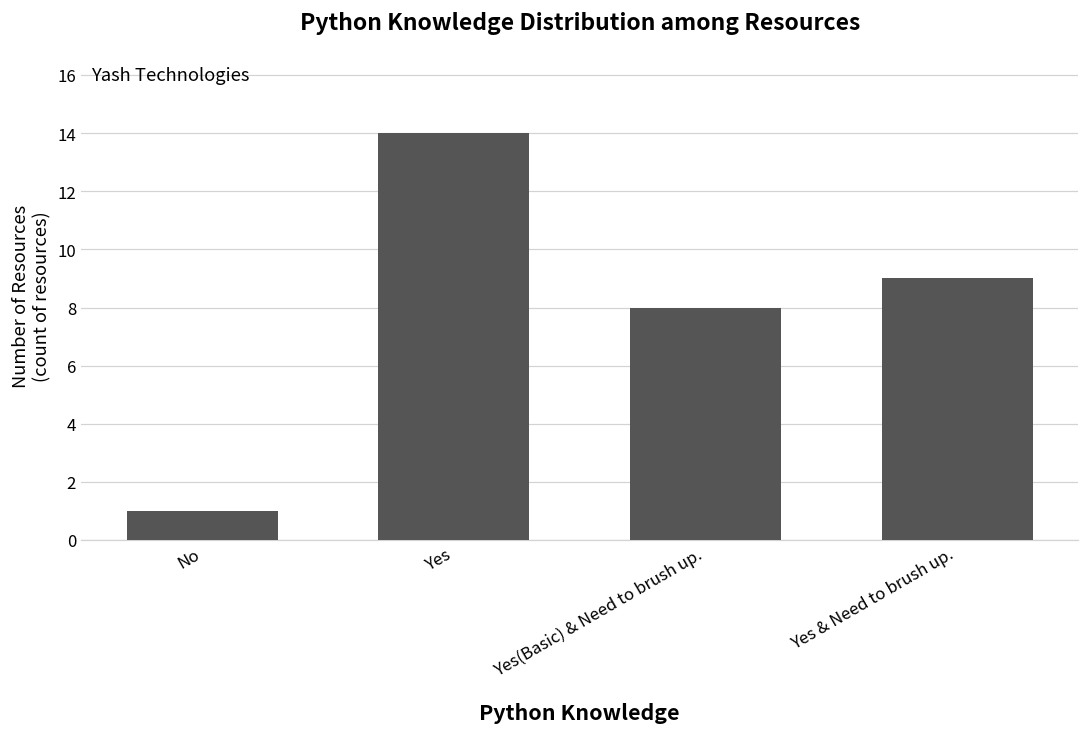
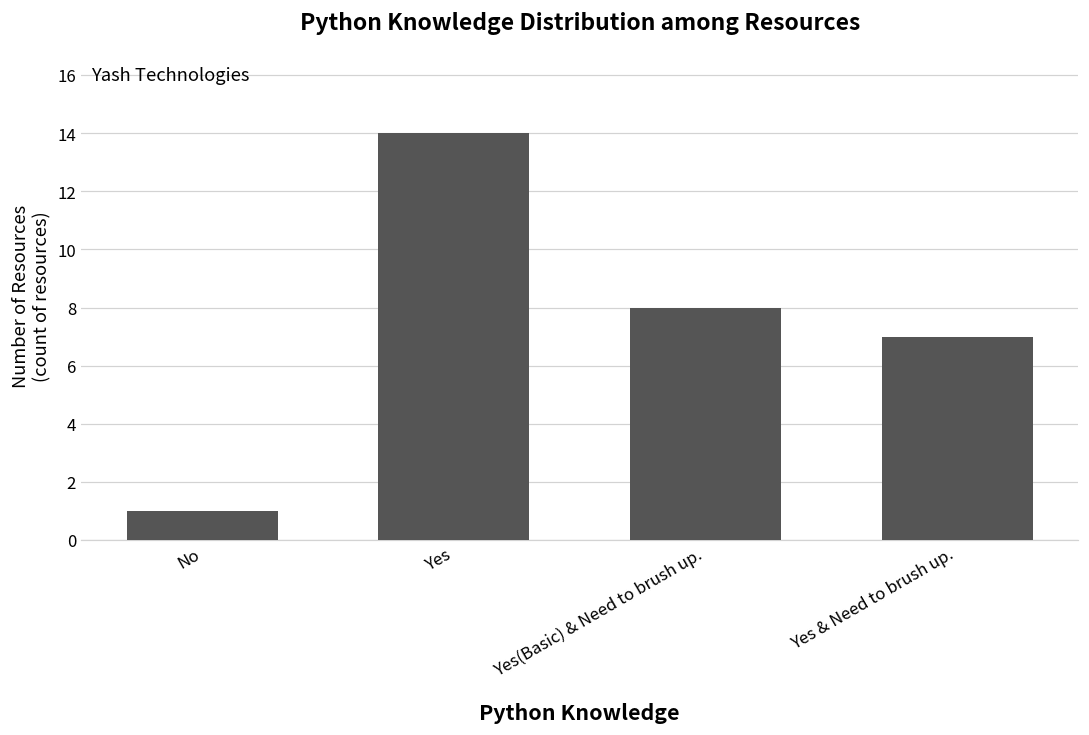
  {
    "No": 1,
    "Yes": 14,
    "Yes(Basic) & Need to brush up.": 8,
-   "Yes & Need to brush up.": 9
+   "Yes & Need to brush up.": 7
  }
